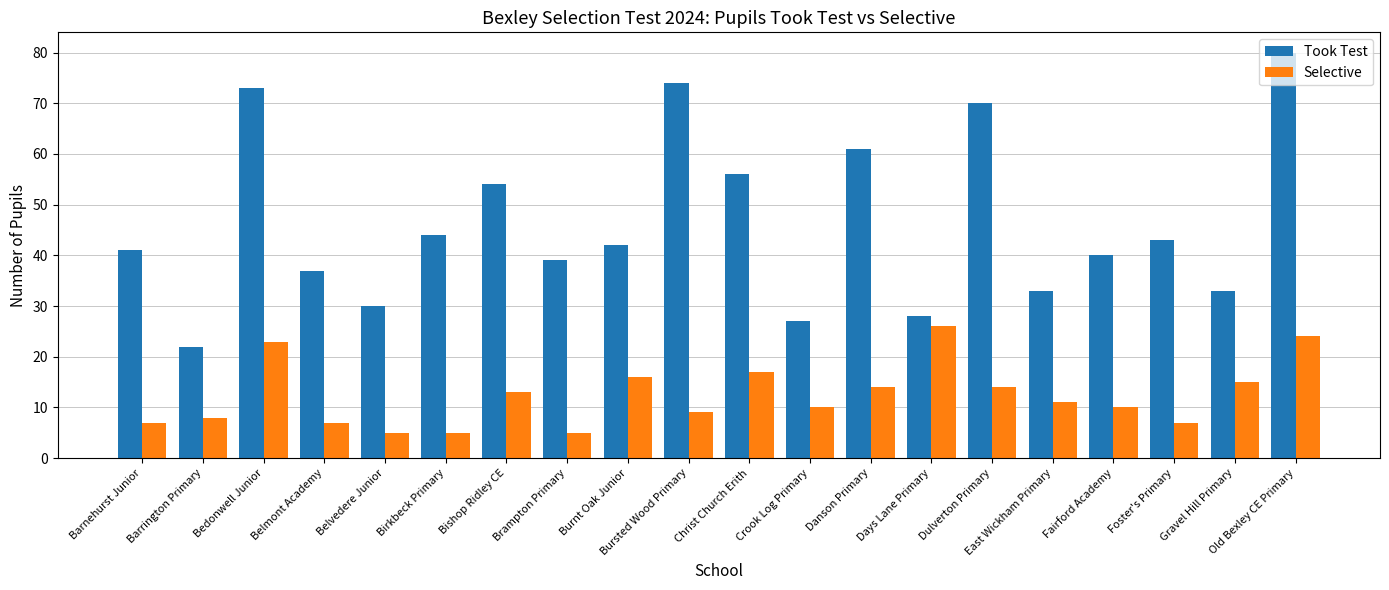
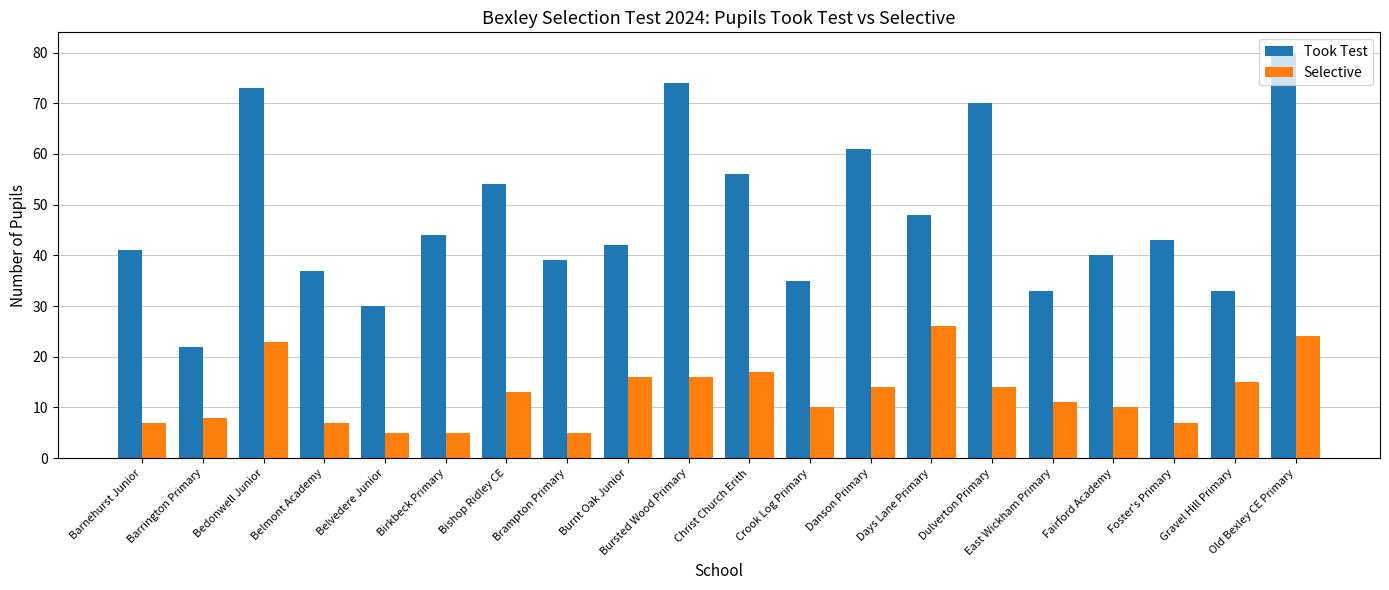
  {
    "Took Test": {
      "Barnehurst Junior": 41,
      "Barrington Primary": 22,
      "Bedonwell Junior": 73,
      "Belmont Academy": 37,
      "Belvedere Junior": 30,
      "Birkbeck Primary": 44,
      "Bishop Ridley CE": 54,
      "Brampton Primary": 39,
      "Burnt Oak Junior": 42,
      "Bursted Wood Primary": 74,
      "Christ Church Erith": 56,
-     "Crook Log Primary": 27,
+     "Crook Log Primary": 35,
      "Danson Primary": 61,
-     "Days Lane Primary": 28,
+     "Days Lane Primary": 48,
      "Dulverton Primary": 70,
      "East Wickham Primary": 33,
      "Fairford Academy": 40,
      "Foster's Primary": 43,
      "Gravel Hill Primary": 33
    },
    "Selective": {
      "Barnehurst Junior": 7,
      "Barrington Primary": 8,
      "Bedonwell Junior": 23,
      "Belmont Academy": 7,
      "Belvedere Junior": 5,
      "Birkbeck Primary": 5,
      "Bishop Ridley CE": 13,
      "Brampton Primary": 5,
      "Burnt Oak Junior": 16,
-     "Bursted Wood Primary": 9,
+     "Bursted Wood Primary": 16,
      "Christ Church Erith": 17,
      "Crook Log Primary": 10,
      "Danson Primary": 14,
      "Days Lane Primary": 26,
      "Dulverton Primary": 14,
      "East Wickham Primary": 11,
      "Fairford Academy": 10,
      "Foster's Primary": 7,
      "Gravel Hill Primary": 15,
      "Old Bexley CE Primary": 24
    }
  }
